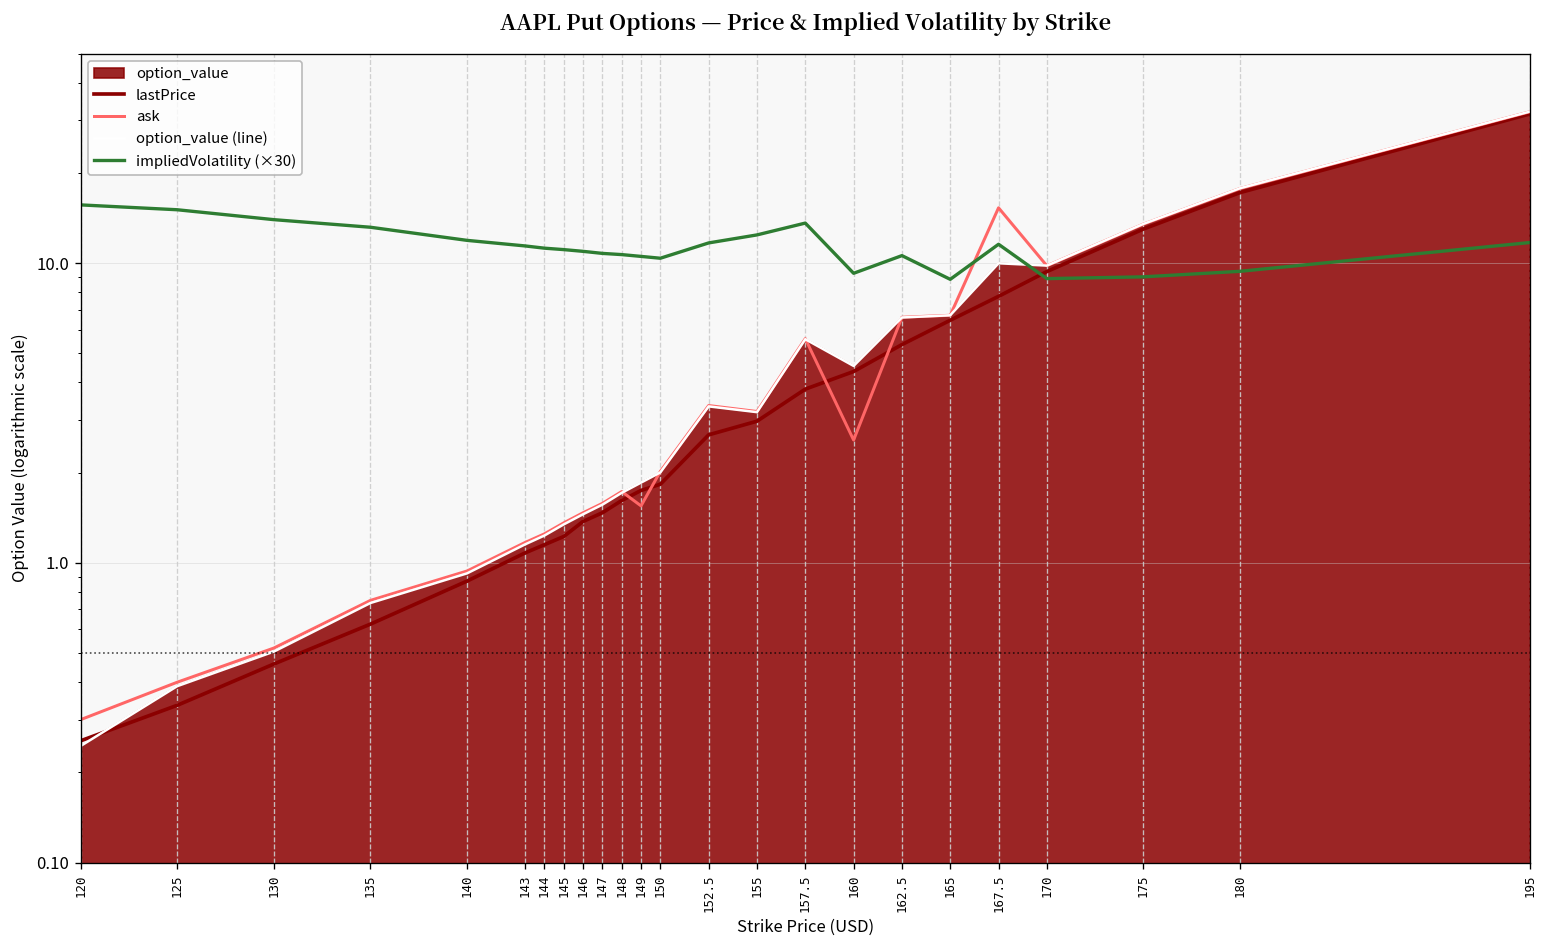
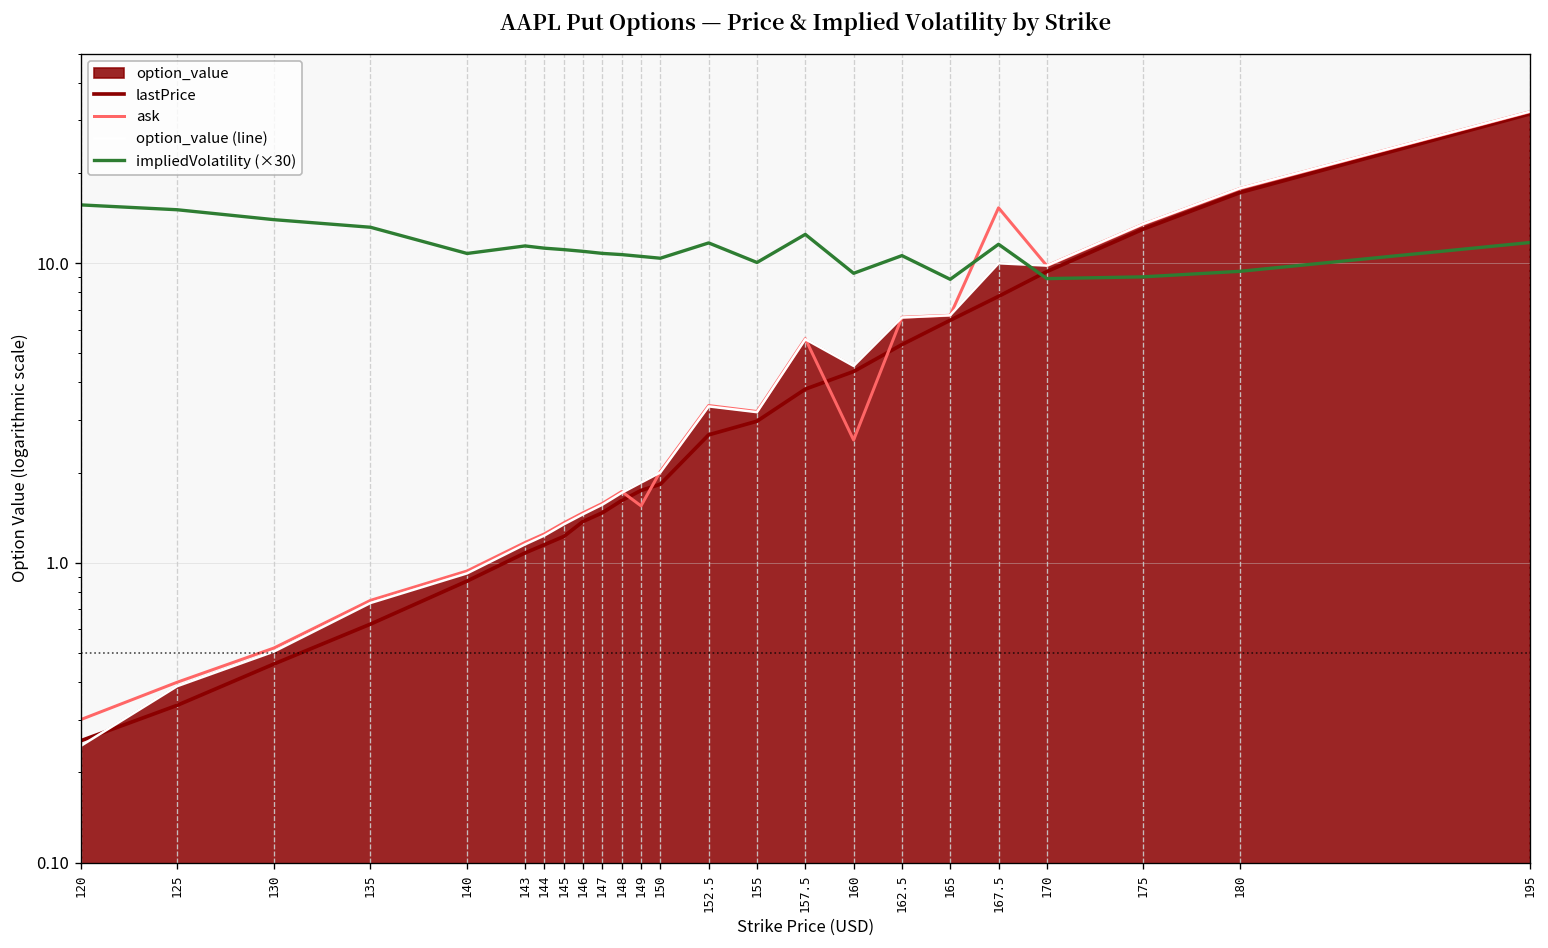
  {
    "ask": {
      "120": 0.3,
      "125": 0.4,
      "130": 0.52,
      "149": 1.6,
      "160": 2.6,
      "167.5": 15
    },
    "impliedVolatility (×30)": {
      "120": 16,
      "125": 15,
      "130": 14,
      "135": 13,
-     "140": 12,
+     "140": 10.8,
      "143": 11,
      "144": 11,
      "145": 11,
      "146": 11,
      "147": 10.8,
      "148": 10.7,
      "149": 10.5,
      "150": 10.4,
      "152.5": 12,
-     "155": 12,
-     "157.5": 14,
+     "155": 10.1,
+     "157.5": 12,
      "160": 9.3,
      "162.5": 10.6,
      "165": 8.8,
      "167.5": 12,
      "170": 8.9,
      "175": 9.0,
      "180": 9.4,
      "195": 12
    }
  }
